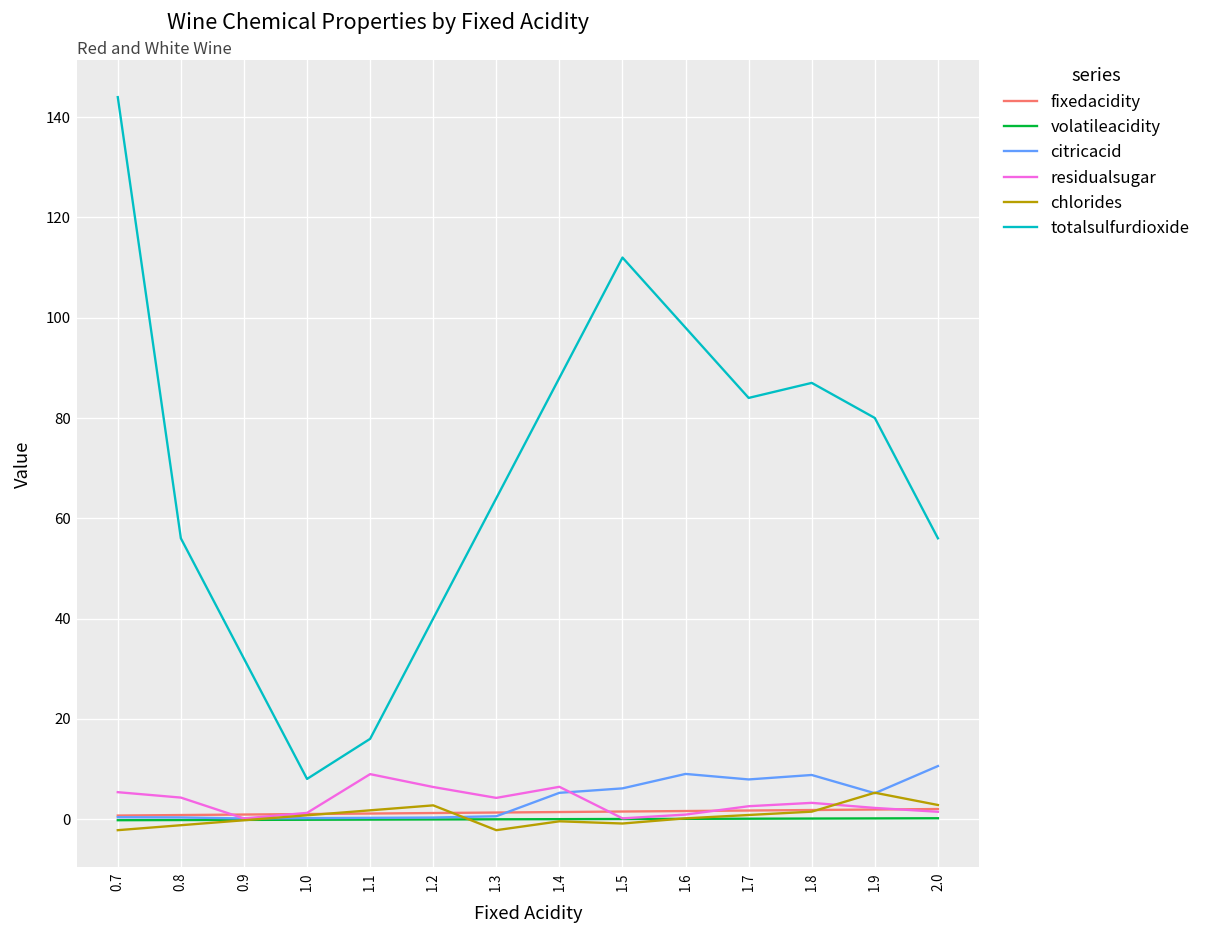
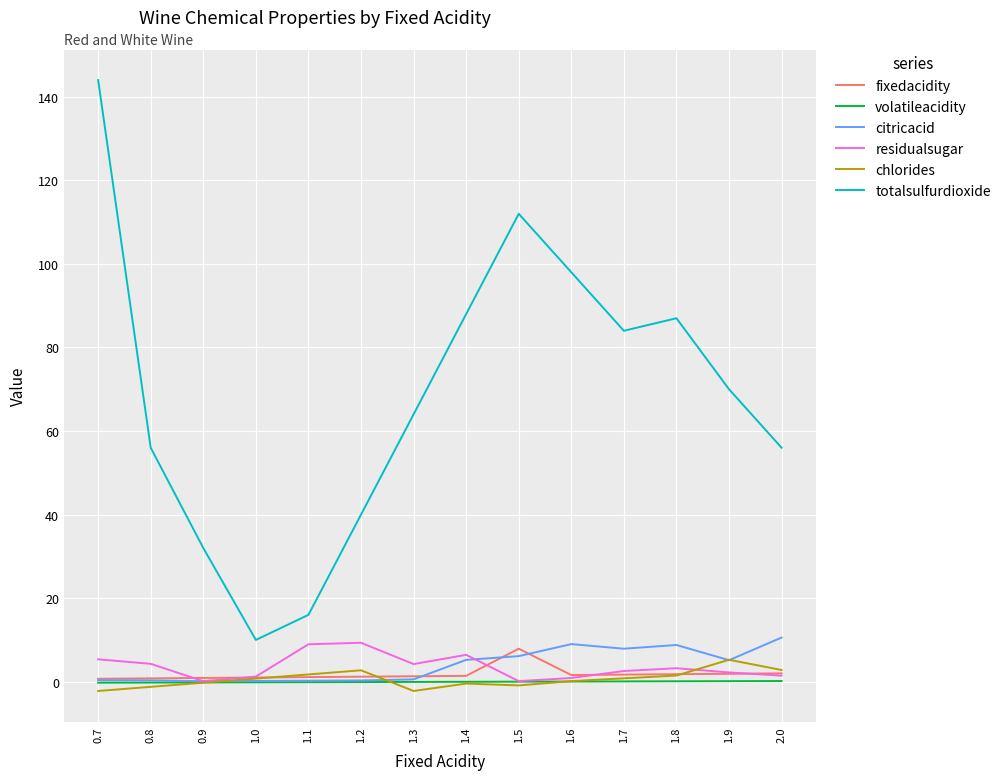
  {
    "fixedacidity": {
      "0.9": 1,
      "1.1": 1,
      "1.2": 1,
      "1.3": 1,
      "1.4": 1,
-     "1.5": 2,
+     "1.5": 8,
      "1.6": 2,
      "1.7": 2
    },
    "volatileacidity": {
      "1.7": 0,
      "1.8": 0,
      "1.9": 0,
      "2.0": 0
    },
    "citricacid": {
      "1.4": 5,
      "1.5": 6,
      "1.6": 9,
      "1.7": 8,
      "1.8": 9,
      "2.0": 11
    },
    "residualsugar": {
      "0.7": 5,
      "0.8": 4,
      "1.1": 9,
-     "1.2": 6,
+     "1.2": 9,
      "1.3": 4,
      "1.4": 6,
      "1.6": 1,
      "1.7": 3,
      "1.8": 3
    },
    "chlorides": {
      "0.7": -2,
      "0.8": -1,
      "1.1": 2,
      "1.2": 3,
      "1.3": -2,
      "1.5": -1,
      "1.7": 1,
      "2.0": 3
    },
    "totalsulfurdioxide": {
      "0.7": 144,
      "0.8": 56,
      "0.9": 32,
-     "1.0": 8,
+     "1.0": 10,
      "1.1": 16,
      "1.2": 40,
      "1.3": 64,
      "1.4": 88,
      "1.5": 112,
      "1.6": 98,
      "1.7": 84,
      "1.8": 87,
-     "1.9": 80,
+     "1.9": 70,
      "2.0": 56
    }
  }
